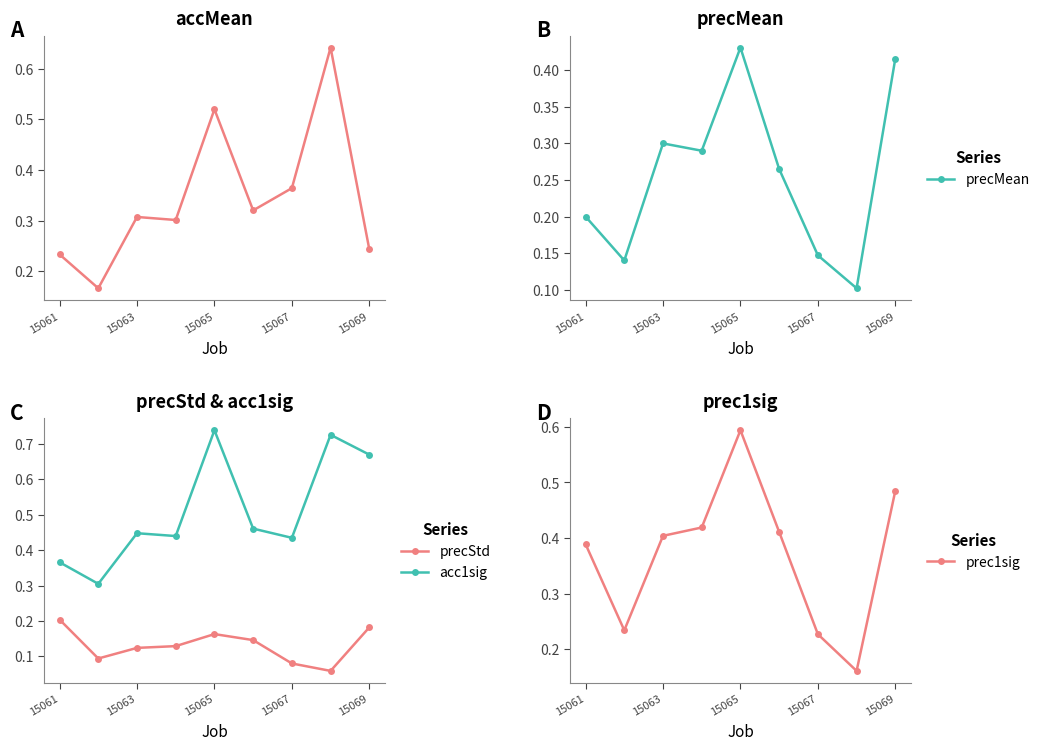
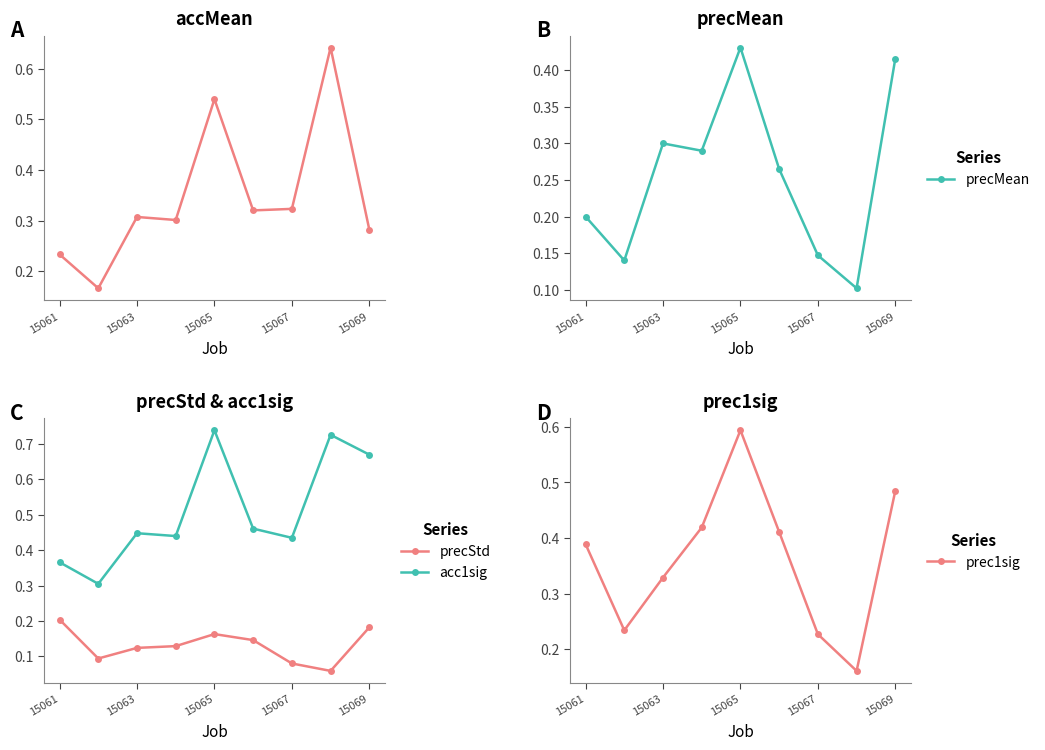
  {
    "accMean": {
      "15061": 0.23,
      "15063": 0.31,
-     "15065": 0.52,
-     "15067": 0.36,
-     "15069": 0.24
+     "15065": 0.54,
+     "15067": 0.32,
+     "15069": 0.28
    },
    "precMean": {
      "15061": 0.20,
      "15063": 0.30,
      "15065": 0.43,
      "15067": 0.15,
      "15069": 0.42
    },
    "precStd & acc1sig": {
      "precStd": {
        "15061": 0.20,
        "15063": 0.12,
        "15065": 0.16,
        "15067": 0.08,
        "15069": 0.18
      },
      "acc1sig": {
        "15061": 0.37,
        "15063": 0.45,
        "15065": 0.74,
        "15067": 0.44,
        "15069": 0.67
      }
    },
    "prec1sig": {
      "15061": 0.39,
-     "15063": 0.40,
+     "15063": 0.33,
      "15065": 0.59,
      "15067": 0.23,
      "15069": 0.49
    }
  }
